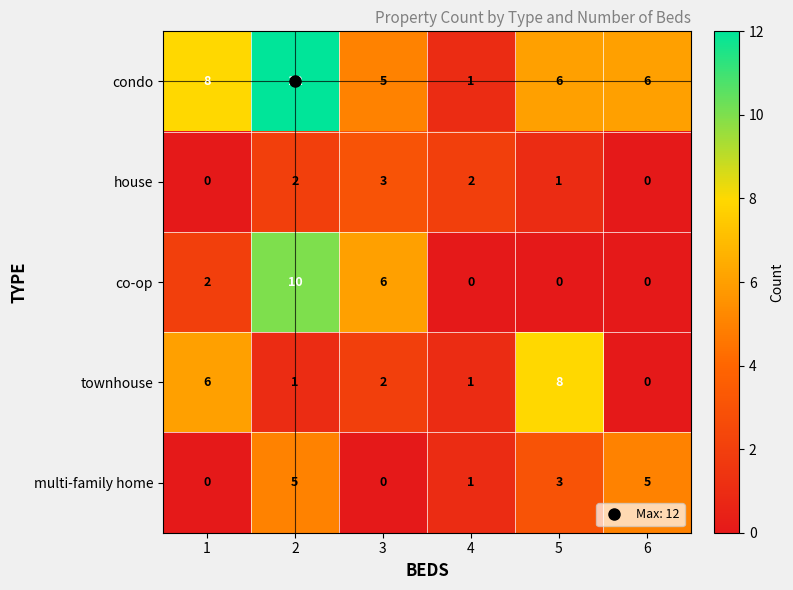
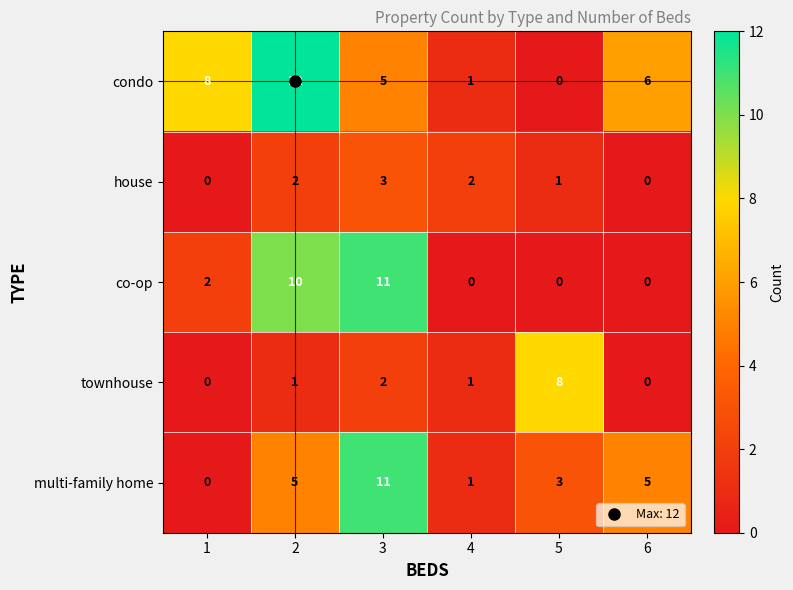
  {
    "condo": {
      "1": 8,
      "3": 5,
      "4": 1,
-     "5": 6,
+     "5": 0,
      "6": 6
    },
    "house": {
      "1": 0,
      "2": 2,
      "3": 3,
      "4": 2,
      "5": 1,
      "6": 0
    },
    "co-op": {
      "1": 2,
      "2": 10,
-     "3": 6,
+     "3": 11,
      "4": 0,
      "5": 0,
      "6": 0
    },
    "townhouse": {
-     "1": 6,
+     "1": 0,
      "2": 1,
      "3": 2,
      "4": 1,
      "5": 8,
      "6": 0
    },
    "multi-family home": {
      "1": 0,
      "2": 5,
-     "3": 0,
+     "3": 11,
      "4": 1,
      "5": 3,
      "6": 5
    }
  }
